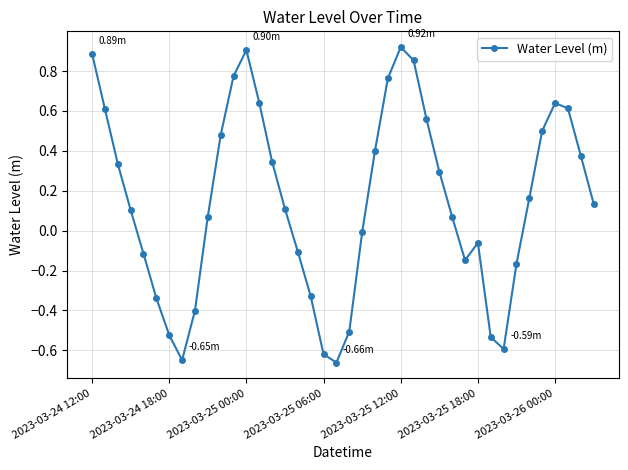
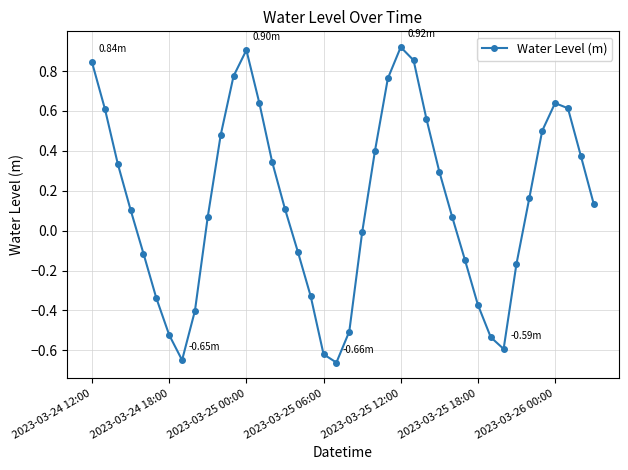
  {
-   "2023-03-24 12:00": "0.89m",
+   "2023-03-24 12:00": "0.84m",
    "2023-03-25 00:00": "0.90m",
    "2023-03-25 12:00": "0.92m",
-   "2023-03-25 18:00": "-0.06"
+   "2023-03-25 18:00": "-0.37"
  }
